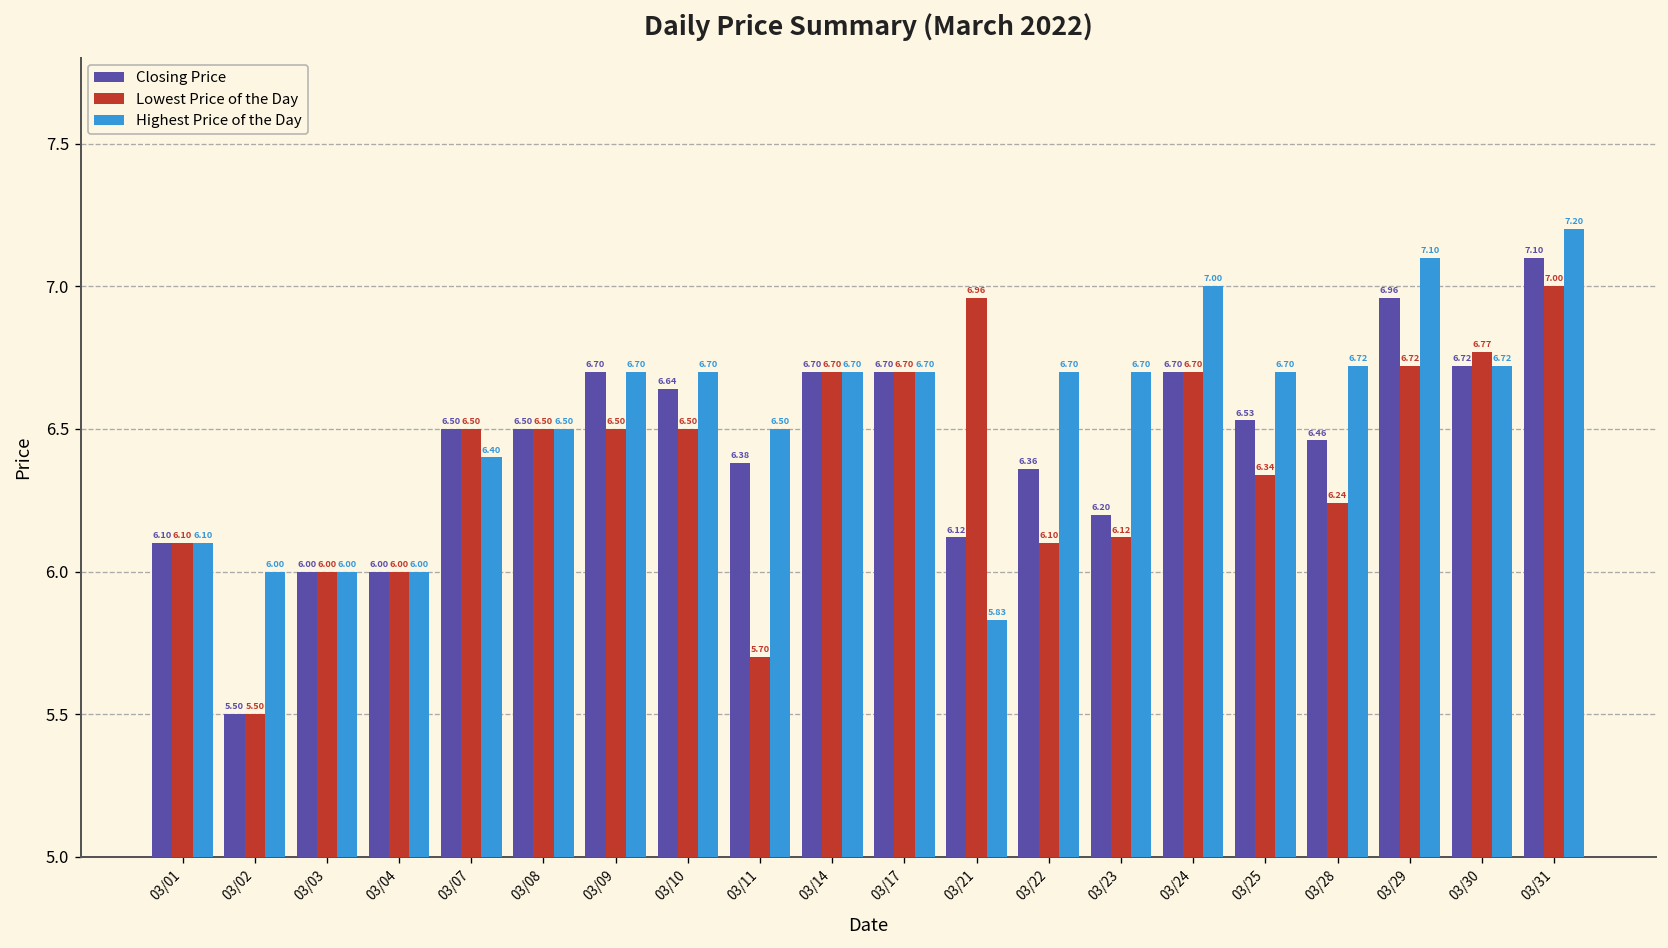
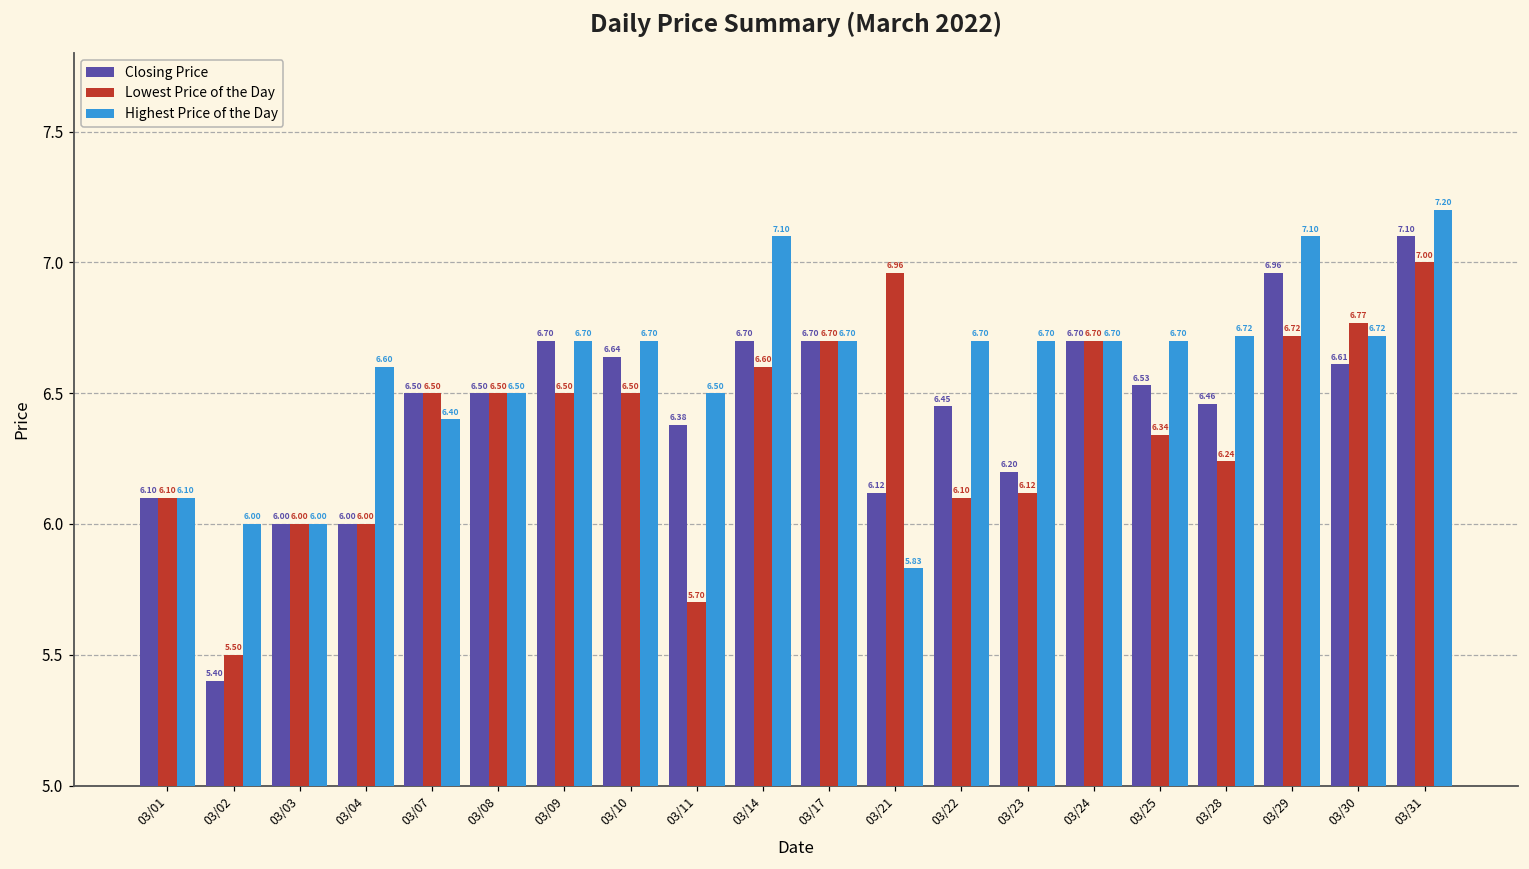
  {
    "Closing Price": {
      "03/01": 6.10,
-     "03/02": 5.50,
+     "03/02": 5.40,
      "03/03": 6.00,
      "03/04": 6.00,
      "03/07": 6.50,
      "03/08": 6.50,
      "03/09": 6.70,
      "03/10": 6.64,
      "03/11": 6.38,
      "03/14": 6.70,
      "03/17": 6.70,
      "03/21": 6.12,
-     "03/22": 6.36,
+     "03/22": 6.45,
      "03/23": 6.20,
      "03/24": 6.70,
      "03/25": 6.53,
      "03/28": 6.46,
      "03/29": 6.96,
-     "03/30": 6.72,
+     "03/30": 6.61,
      "03/31": 7.10
    },
    "Lowest Price of the Day": {
      "03/01": 6.10,
      "03/02": 5.50,
      "03/03": 6.00,
      "03/04": 6.00,
      "03/07": 6.50,
      "03/08": 6.50,
      "03/09": 6.50,
      "03/10": 6.50,
      "03/11": 5.70,
-     "03/14": 6.70,
+     "03/14": 6.60,
      "03/17": 6.70,
      "03/21": 6.96,
      "03/22": 6.10,
      "03/23": 6.12,
      "03/24": 6.70,
      "03/25": 6.34,
      "03/28": 6.24,
      "03/29": 6.72,
      "03/30": 6.77,
      "03/31": 7.00
    },
    "Highest Price of the Day": {
      "03/01": 6.10,
      "03/02": 6.00,
      "03/03": 6.00,
-     "03/04": 6.00,
+     "03/04": 6.60,
      "03/07": 6.40,
      "03/08": 6.50,
      "03/09": 6.70,
      "03/10": 6.70,
      "03/11": 6.50,
-     "03/14": 6.70,
+     "03/14": 7.10,
      "03/17": 6.70,
      "03/21": 5.83,
      "03/22": 6.70,
      "03/23": 6.70,
-     "03/24": 7.00,
+     "03/24": 6.70,
      "03/25": 6.70,
      "03/28": 6.72,
      "03/29": 7.10,
      "03/30": 6.72,
      "03/31": 7.20
    }
  }
